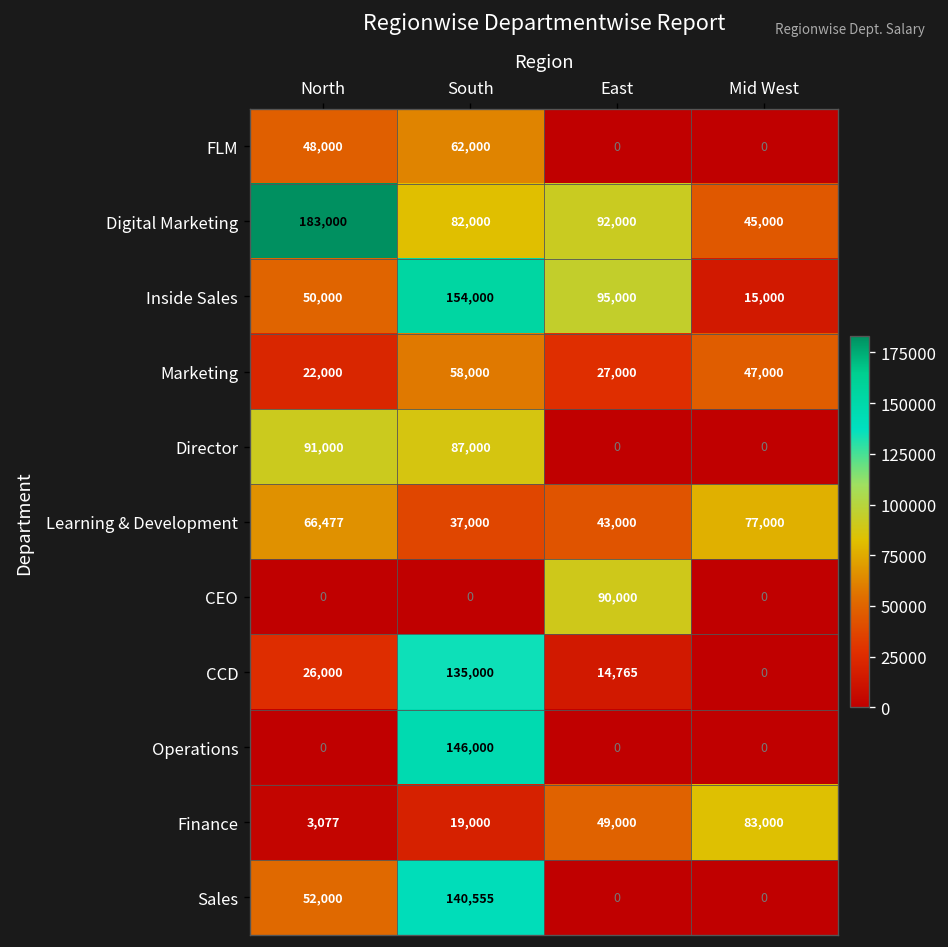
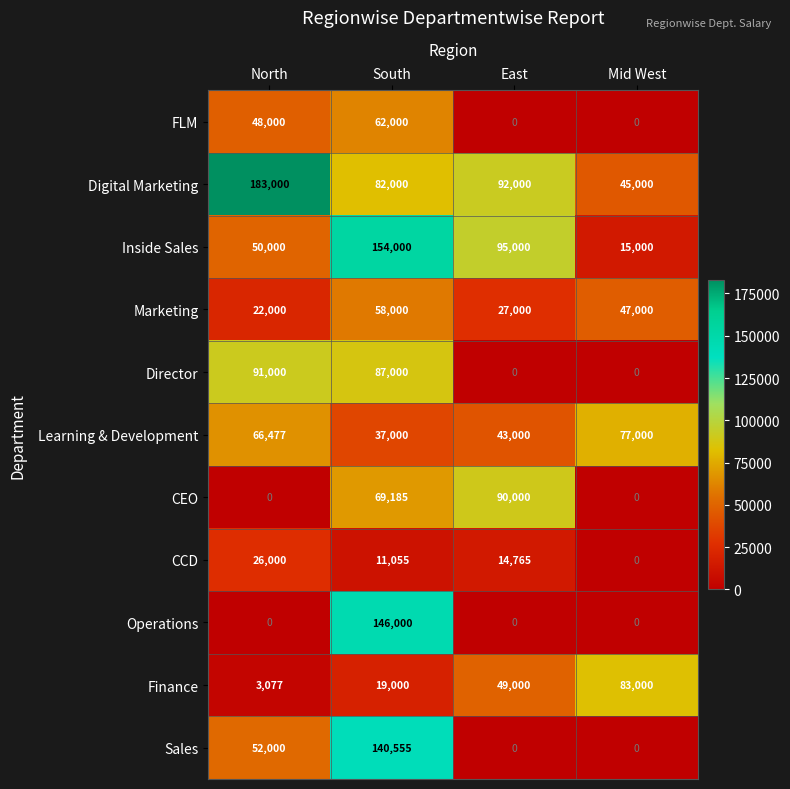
  {
    "FLM": {
      "North": "48,000",
      "South": "62,000",
      "East": "0",
      "Mid West": "0"
    },
    "Digital Marketing": {
      "North": "183,000",
      "South": "82,000",
      "East": "92,000",
      "Mid West": "45,000"
    },
    "Inside Sales": {
      "North": "50,000",
      "South": "154,000",
      "East": "95,000",
      "Mid West": "15,000"
    },
    "Marketing": {
      "North": "22,000",
      "South": "58,000",
      "East": "27,000",
      "Mid West": "47,000"
    },
    "Director": {
      "North": "91,000",
      "South": "87,000",
      "East": "0",
      "Mid West": "0"
    },
    "Learning & Development": {
      "North": "66,477",
      "South": "37,000",
      "East": "43,000",
      "Mid West": "77,000"
    },
    "CEO": {
      "North": "0",
-     "South": "0",
+     "South": "69,185",
      "East": "90,000",
      "Mid West": "0"
    },
    "CCD": {
      "North": "26,000",
-     "South": "135,000",
+     "South": "11,055",
      "East": "14,765",
      "Mid West": "0"
    },
    "Operations": {
      "North": "0",
      "South": "146,000",
      "East": "0",
      "Mid West": "0"
    },
    "Finance": {
      "North": "3,077",
      "South": "19,000",
      "East": "49,000",
      "Mid West": "83,000"
    },
    "Sales": {
      "North": "52,000",
      "South": "140,555",
      "East": "0",
      "Mid West": "0"
    }
  }
